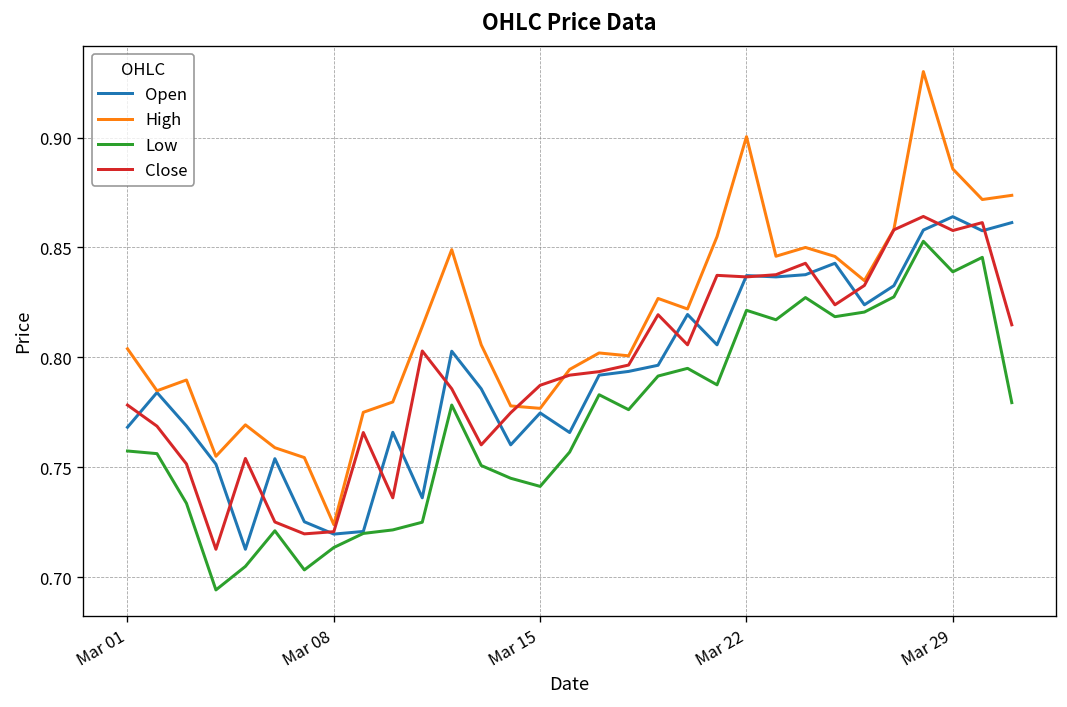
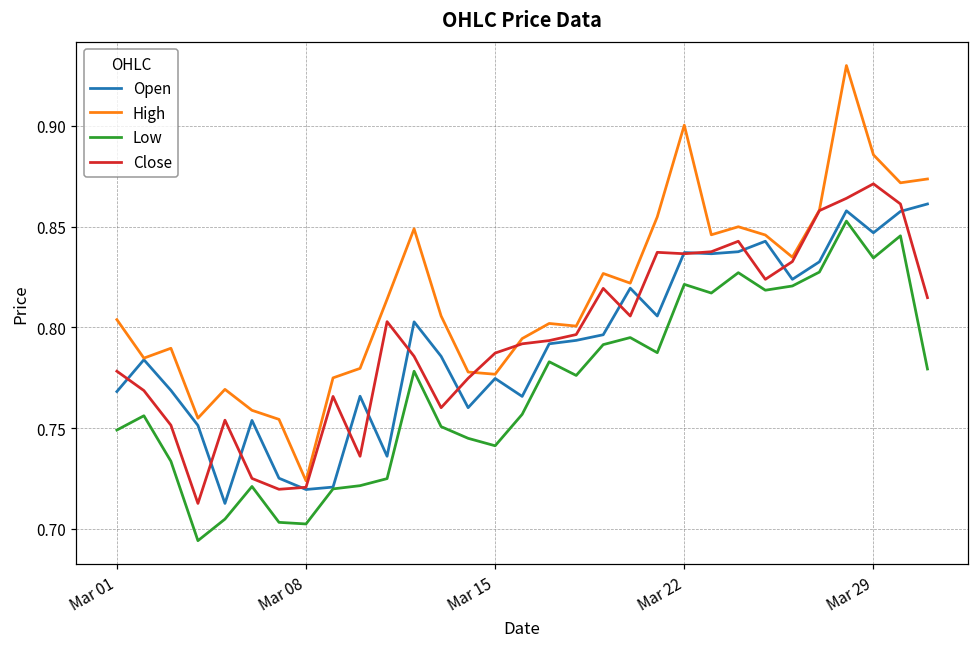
  {
    "Open": {
      "Mar 01": 0.768,
      "Mar 15": 0.775,
-     "Mar 29": 0.864
+     "Mar 29": 0.847
    },
    "High": {
      "Mar 01": 0.804,
      "Mar 08": 0.724,
      "Mar 15": 0.777,
      "Mar 22": 0.900,
      "Mar 29": 0.886
    },
    "Low": {
-     "Mar 01": 0.757,
-     "Mar 08": 0.714,
+     "Mar 01": 0.749,
+     "Mar 08": 0.703,
      "Mar 15": 0.741,
      "Mar 22": 0.821,
-     "Mar 29": 0.839
+     "Mar 29": 0.835
    },
    "Close": {
      "Mar 01": 0.778,
      "Mar 15": 0.787,
-     "Mar 29": 0.858
+     "Mar 29": 0.871
    }
  }
